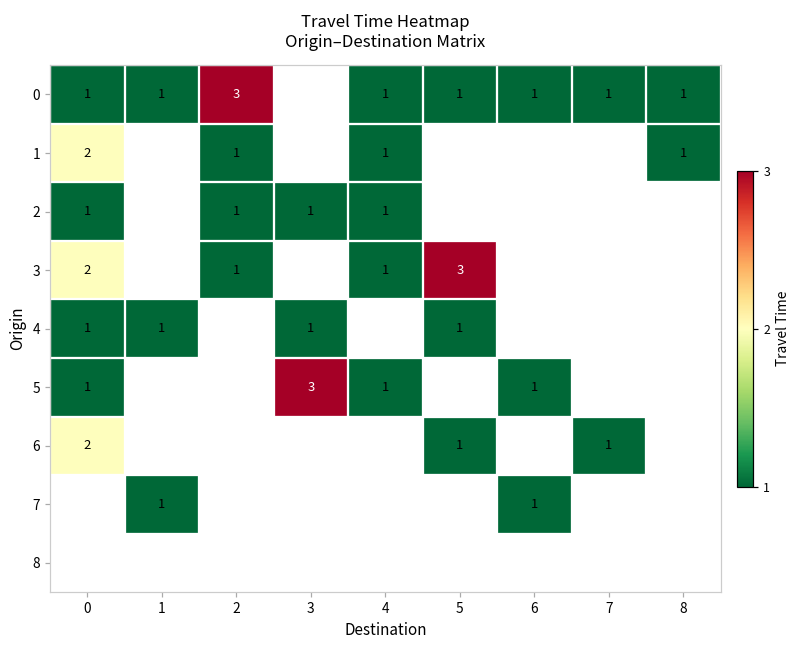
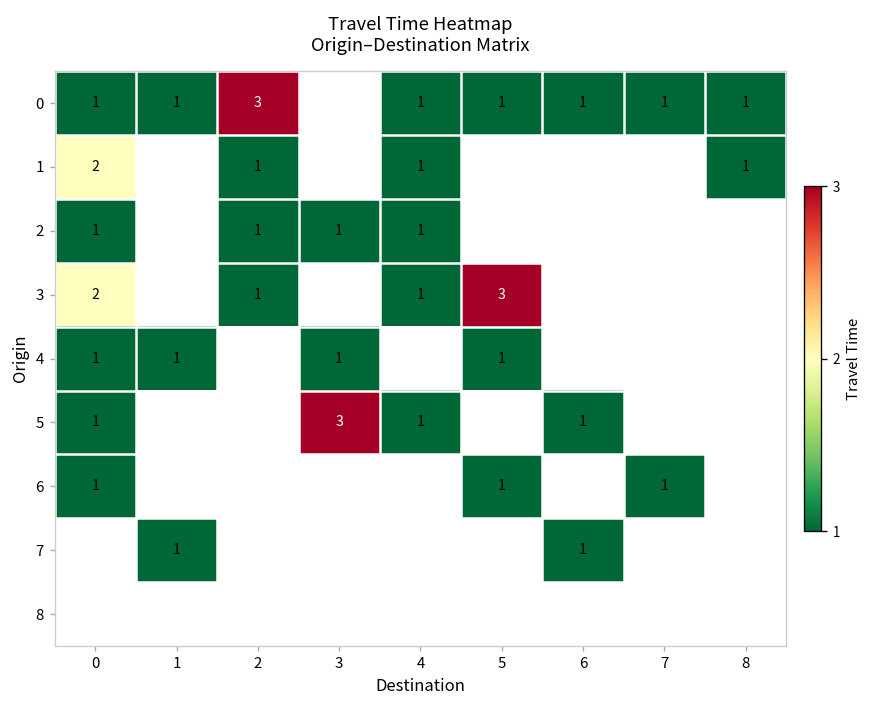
  {
    "0": {
      "0": 1,
      "1": 1,
      "2": 3,
      "4": 1,
      "5": 1,
      "6": 1,
      "7": 1,
      "8": 1
    },
    "1": {
      "0": 2,
      "2": 1,
      "4": 1,
      "8": 1
    },
    "2": {
      "0": 1,
      "2": 1,
      "3": 1,
      "4": 1
    },
    "3": {
      "0": 2,
      "2": 1,
      "4": 1,
      "5": 3
    },
    "4": {
      "0": 1,
      "1": 1,
      "3": 1,
      "5": 1
    },
    "5": {
      "0": 1,
      "3": 3,
      "4": 1,
      "6": 1
    },
    "6": {
-     "0": 2,
+     "0": 1,
      "5": 1,
      "7": 1
    },
    "7": {
      "1": 1,
      "6": 1
    }
  }
